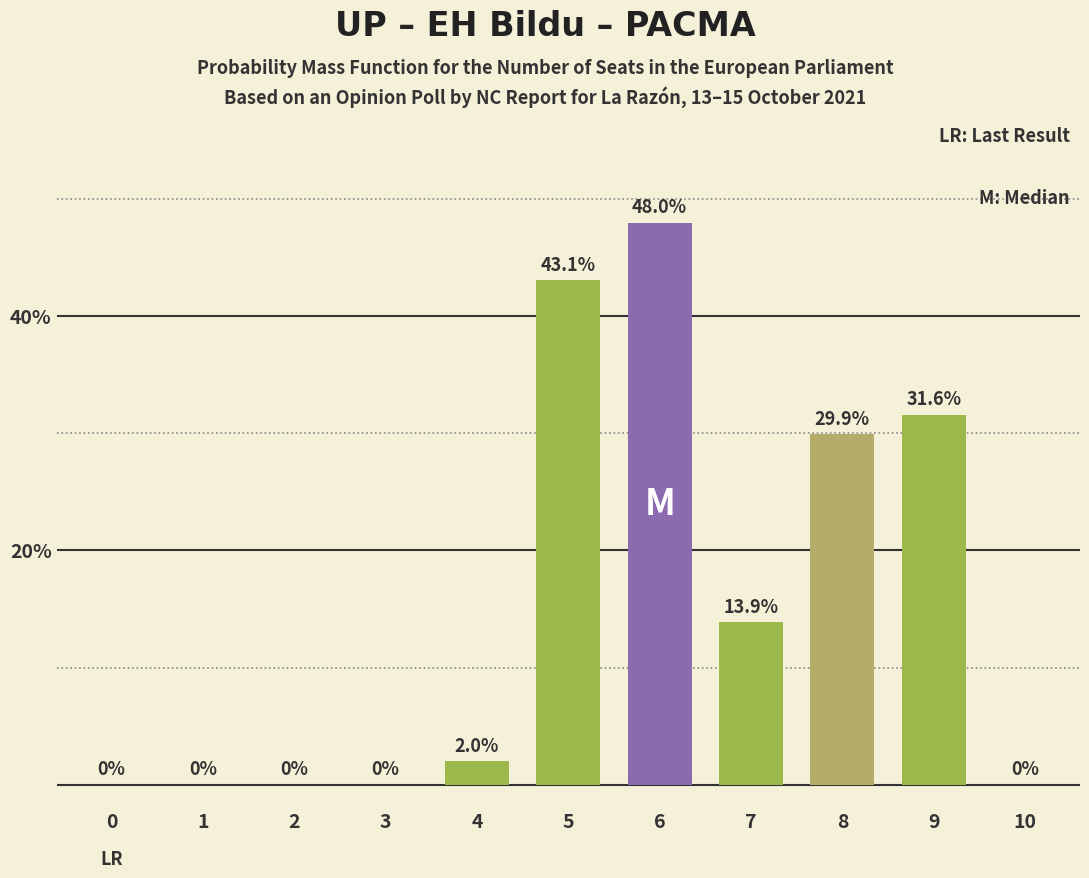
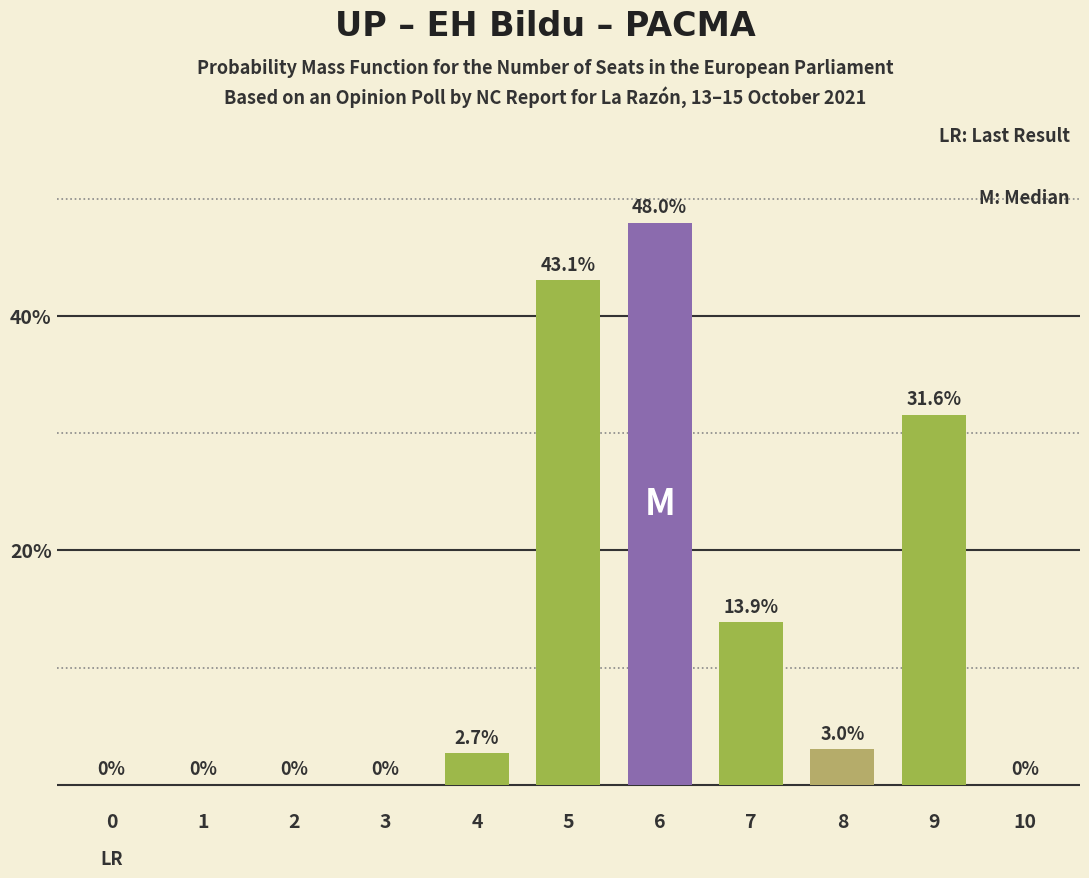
  {
    "0": "0%",
    "1": "0%",
    "2": "0%",
    "3": "0%",
-   "4": "2.0%",
+   "4": "2.7%",
    "5": "43.1%",
    "6": "48.0%",
    "7": "13.9%",
-   "8": "29.9%",
+   "8": "3.0%",
    "9": "31.6%",
    "10": "0%"
  }
